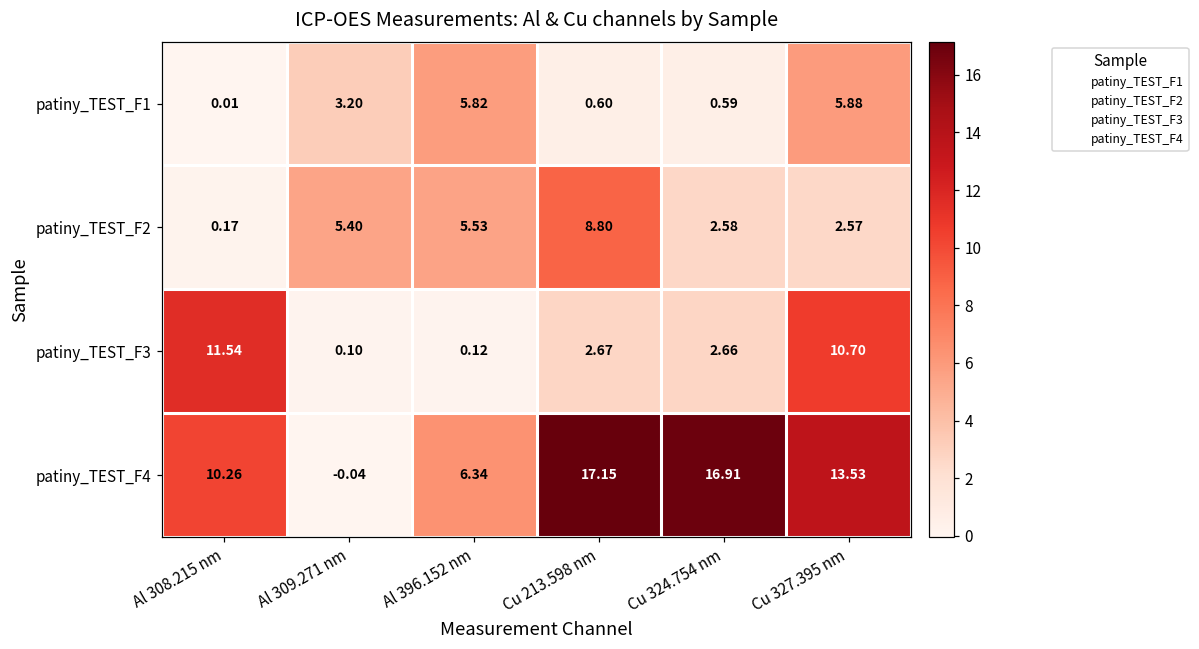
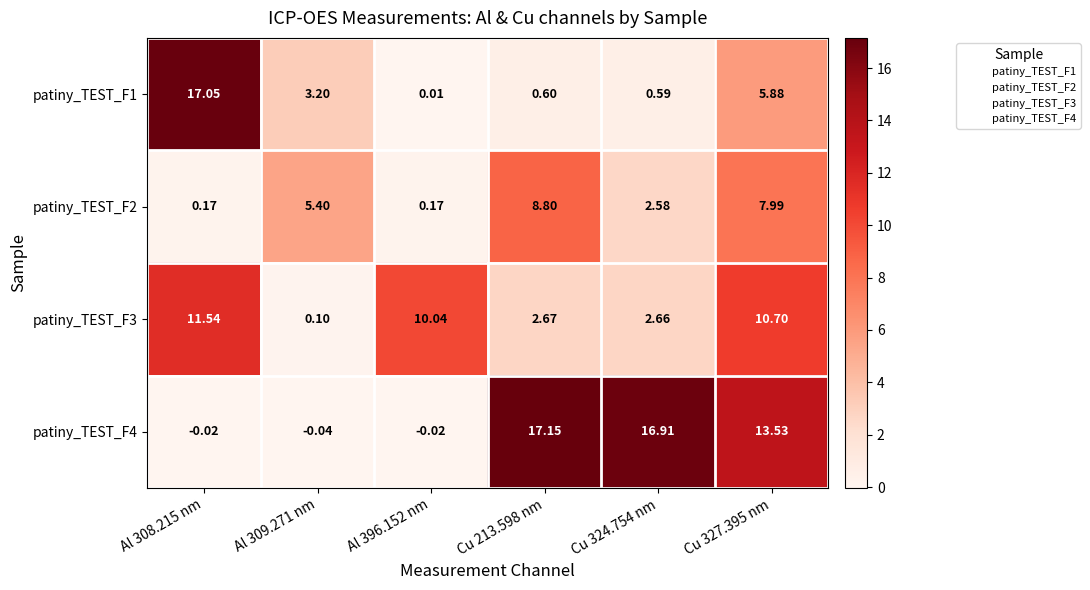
  {
    "patiny_TEST_F1": {
-     "Al 308.215 nm": 0.01,
+     "Al 308.215 nm": 17.05,
      "Al 309.271 nm": 3.20,
-     "Al 396.152 nm": 5.82,
+     "Al 396.152 nm": 0.01,
      "Cu 213.598 nm": 0.60,
      "Cu 324.754 nm": 0.59,
      "Cu 327.395 nm": 5.88
    },
    "patiny_TEST_F2": {
      "Al 308.215 nm": 0.17,
      "Al 309.271 nm": 5.40,
-     "Al 396.152 nm": 5.53,
+     "Al 396.152 nm": 0.17,
      "Cu 213.598 nm": 8.80,
      "Cu 324.754 nm": 2.58,
-     "Cu 327.395 nm": 2.57
+     "Cu 327.395 nm": 7.99
    },
    "patiny_TEST_F3": {
      "Al 308.215 nm": 11.54,
      "Al 309.271 nm": 0.10,
-     "Al 396.152 nm": 0.12,
+     "Al 396.152 nm": 10.04,
      "Cu 213.598 nm": 2.67,
      "Cu 324.754 nm": 2.66,
      "Cu 327.395 nm": 10.70
    },
    "patiny_TEST_F4": {
-     "Al 308.215 nm": 10.26,
+     "Al 308.215 nm": -0.02,
      "Al 309.271 nm": -0.04,
-     "Al 396.152 nm": 6.34,
+     "Al 396.152 nm": -0.02,
      "Cu 213.598 nm": 17.15,
      "Cu 324.754 nm": 16.91,
      "Cu 327.395 nm": 13.53
    }
  }
